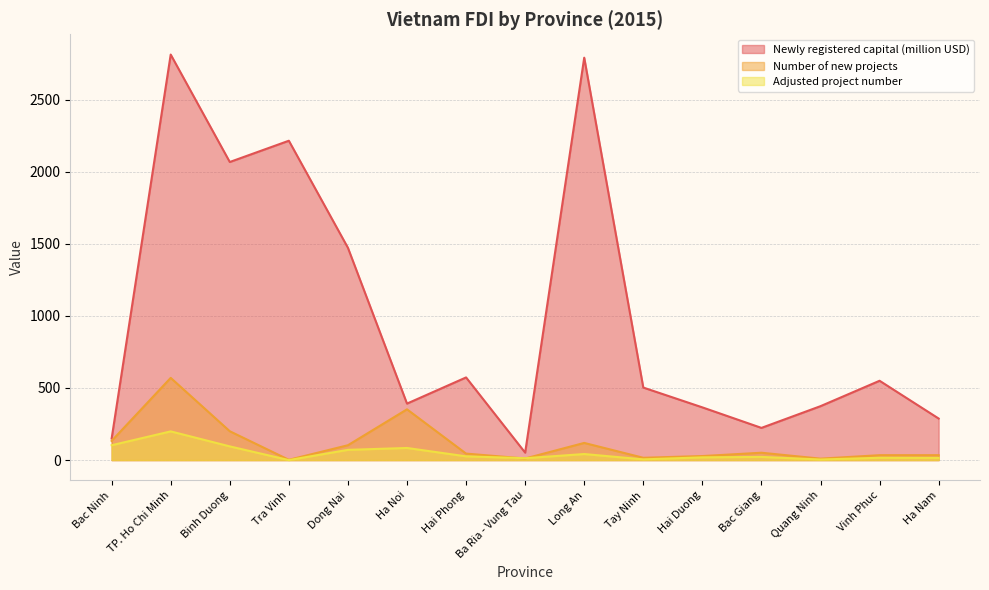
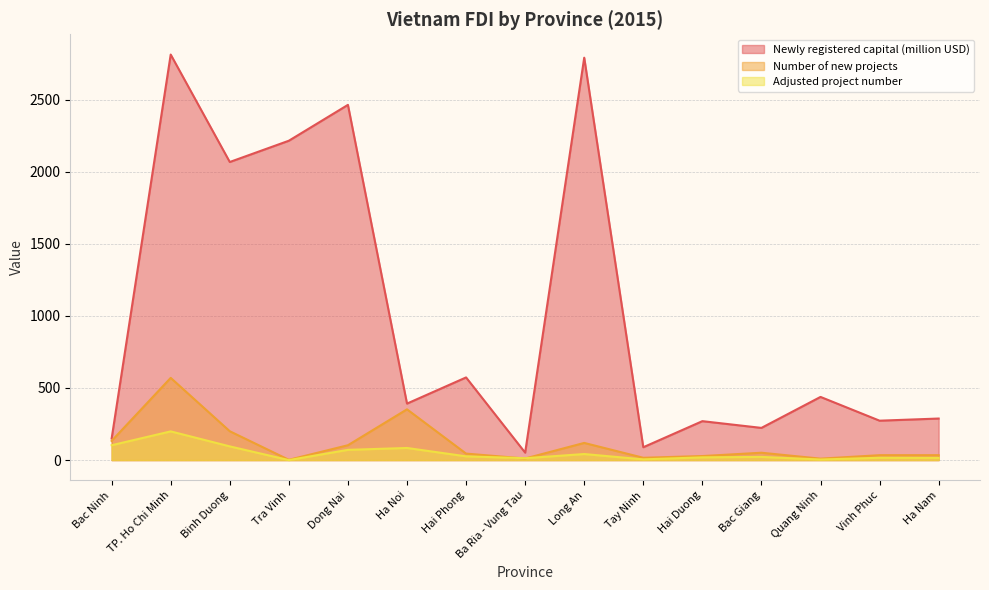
  {
    "Newly registered capital (million USD)": {
      "TP. Ho Chi Minh": 2810,
      "Binh Duong": 2070,
      "Tra Vinh": 2210,
-     "Dong Nai": 1470,
+     "Dong Nai": 2460,
      "Ha Noi": 390,
      "Hai Phong": 570,
      "Ba Ria - Vung Tau": 50,
      "Long An": 2790,
-     "Tay Ninh": 500,
-     "Hai Duong": 370,
+     "Tay Ninh": 90,
+     "Hai Duong": 270,
      "Bac Giang": 220,
-     "Quang Ninh": 370,
-     "Vinh Phuc": 550,
+     "Quang Ninh": 440,
+     "Vinh Phuc": 270,
      "Ha Nam": 290
    }
  }
